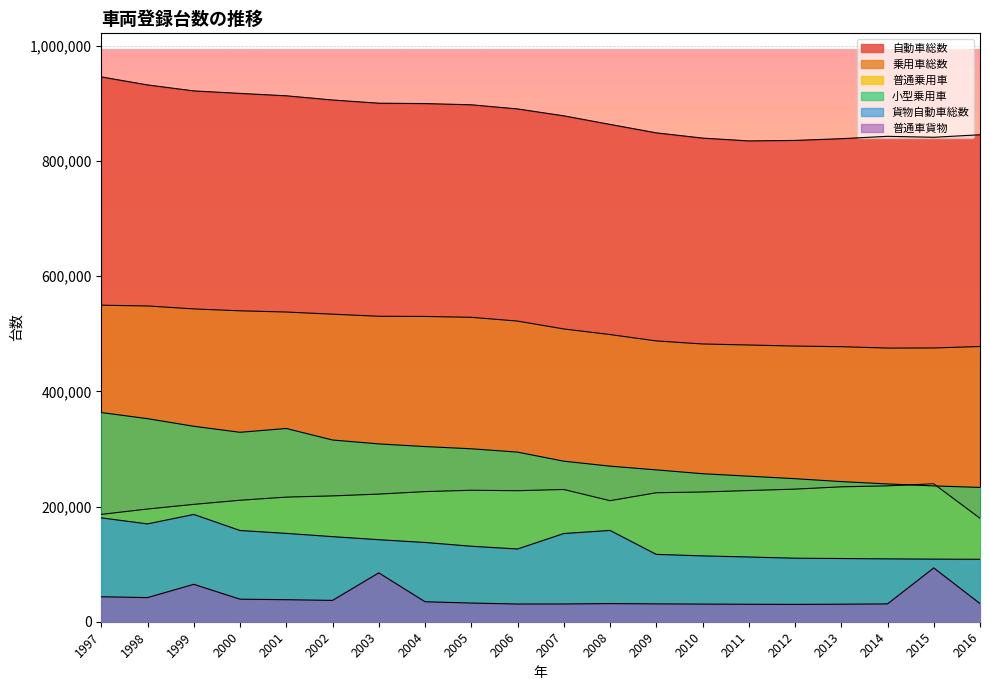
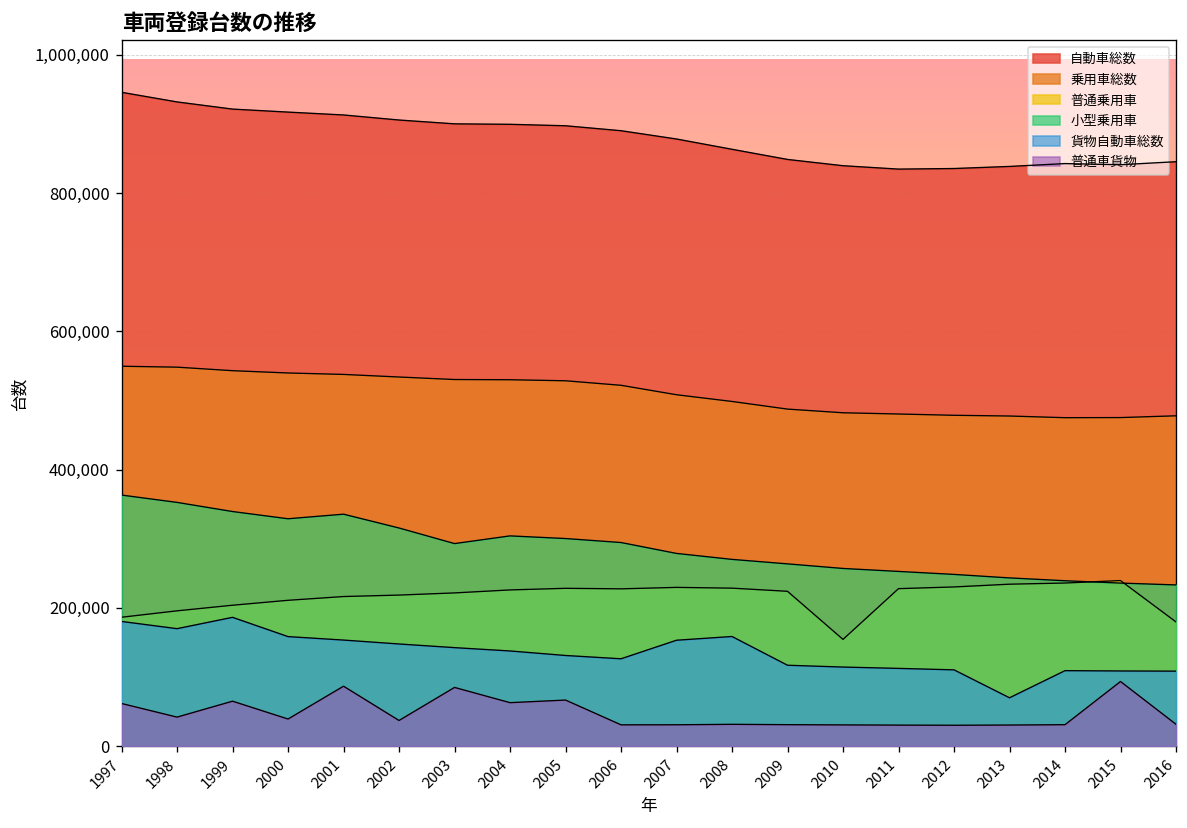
  {
    "普通乗用車": {
      "1997": "190,000",
      "1998": "200,000",
      "1999": "200,000",
      "2000": "210,000",
      "2001": "220,000",
      "2002": "220,000",
      "2003": "220,000",
      "2004": "230,000",
      "2005": "230,000",
      "2006": "230,000",
      "2007": "230,000",
-     "2008": "210,000",
+     "2008": "230,000",
      "2009": "220,000",
-     "2010": "230,000",
+     "2010": "150,000",
      "2011": "230,000",
      "2012": "230,000",
      "2013": "230,000",
      "2016": "180,000"
    },
    "小型乗用車": {
      "1997": "360,000",
      "1998": "350,000",
      "1999": "340,000",
      "2000": "330,000",
      "2001": "340,000",
      "2002": "320,000",
-     "2003": "310,000",
+     "2003": "290,000",
      "2004": "300,000",
      "2005": "300,000",
      "2006": "290,000",
      "2007": "280,000",
      "2008": "270,000",
      "2009": "260,000",
      "2010": "260,000",
      "2011": "250,000",
      "2012": "250,000",
      "2013": "240,000",
      "2016": "230,000"
    },
    "貨物自動車総数": {
      "1997": "180,000",
      "1998": "170,000",
      "1999": "190,000",
      "2000": "160,000",
      "2001": "150,000",
      "2002": "150,000",
      "2003": "140,000",
      "2004": "140,000",
      "2005": "130,000",
      "2006": "130,000",
      "2007": "150,000",
      "2008": "160,000",
      "2009": "120,000",
      "2010": "110,000",
      "2011": "110,000",
      "2012": "110,000",
-     "2013": "110,000",
+     "2013": "70,000",
      "2014": "110,000",
      "2015": "110,000",
      "2016": "110,000"
    },
    "普通車貨物": {
-     "1997": "40,000",
+     "1997": "60,000",
      "1998": "40,000",
      "1999": "60,000",
      "2000": "40,000",
-     "2001": "40,000",
+     "2001": "90,000",
      "2002": "40,000",
      "2003": "80,000",
-     "2004": "30,000",
-     "2005": "30,000",
+     "2004": "60,000",
+     "2005": "70,000",
      "2006": "30,000",
      "2007": "30,000",
      "2008": "30,000",
      "2009": "30,000",
      "2010": "30,000",
      "2011": "30,000",
      "2012": "30,000",
      "2013": "30,000",
      "2014": "30,000",
      "2015": "90,000",
      "2016": "30,000"
    }
  }
